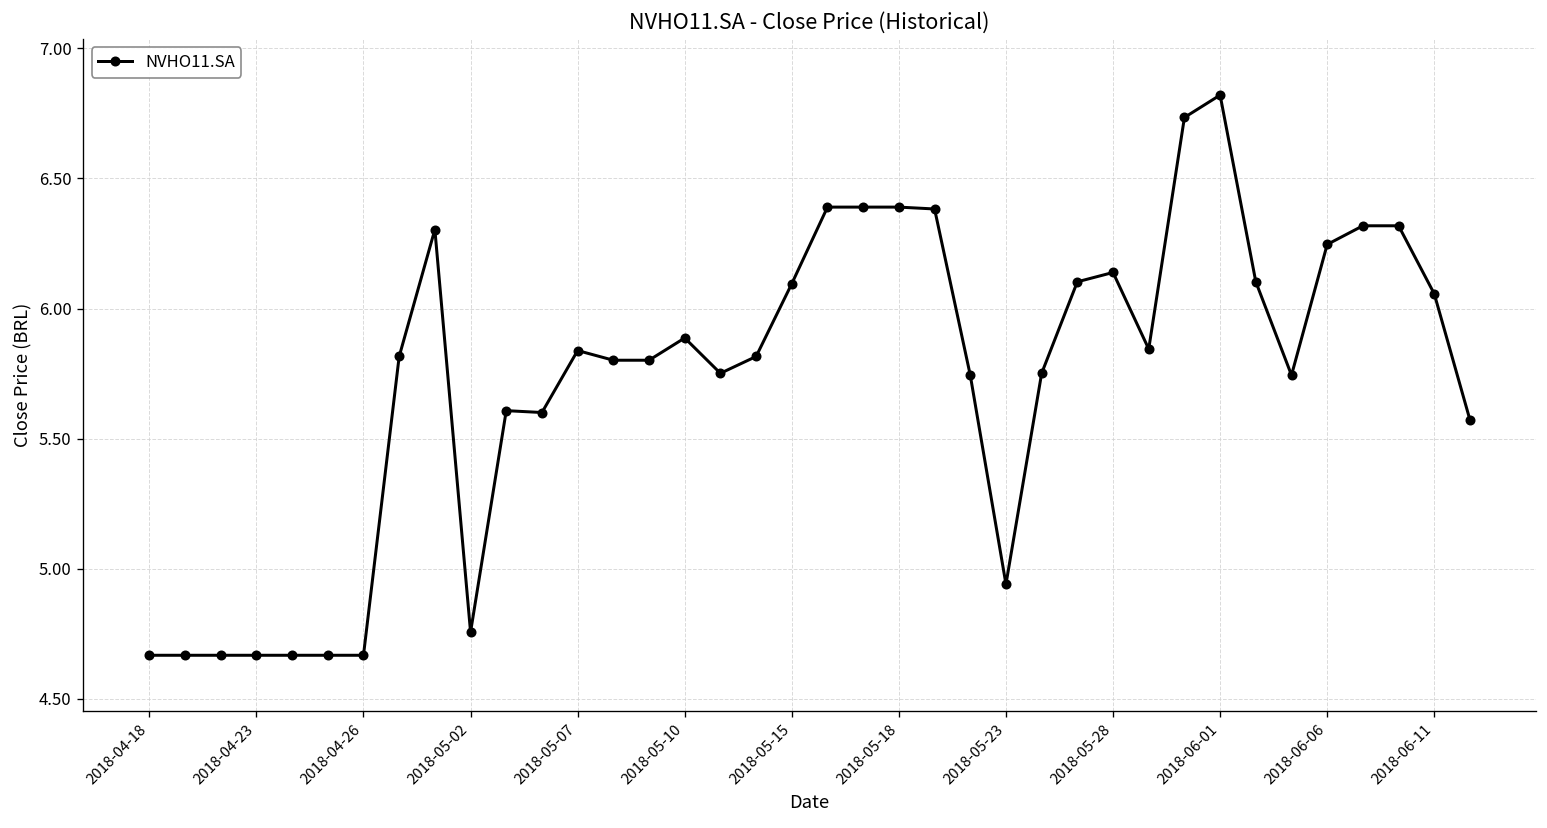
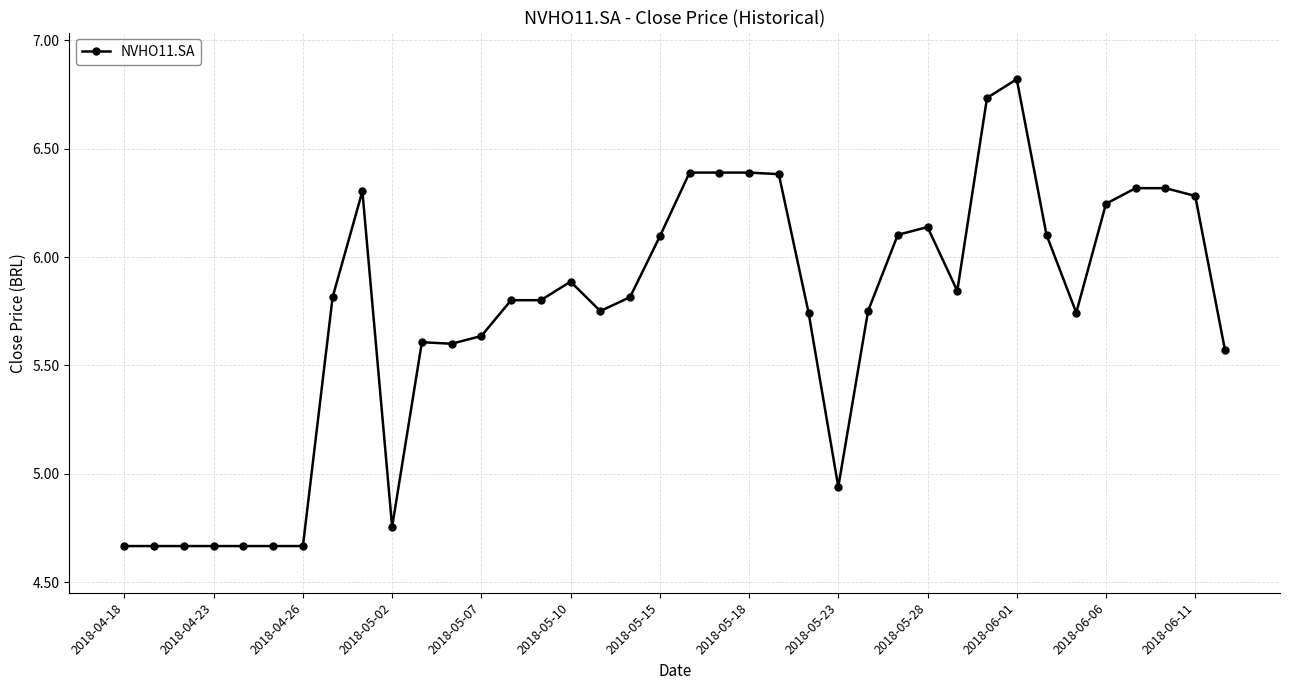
  {
    "2018-04-18": 4.67,
    "2018-04-23": 4.67,
    "2018-04-26": 4.67,
    "2018-05-02": 4.76,
-   "2018-05-07": 5.84,
+   "2018-05-07": 5.64,
    "2018-05-10": 5.89,
    "2018-05-15": 6.10,
    "2018-05-18": 6.39,
    "2018-05-23": 4.94,
    "2018-05-28": 6.14,
    "2018-06-01": 6.82,
    "2018-06-06": 6.25,
-   "2018-06-11": 6.06
+   "2018-06-11": 6.28
  }
